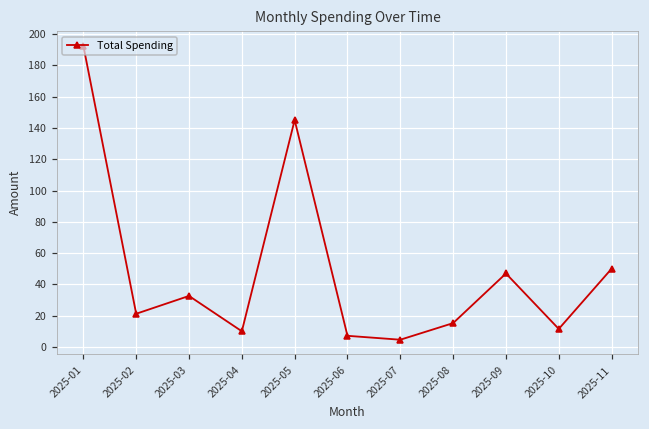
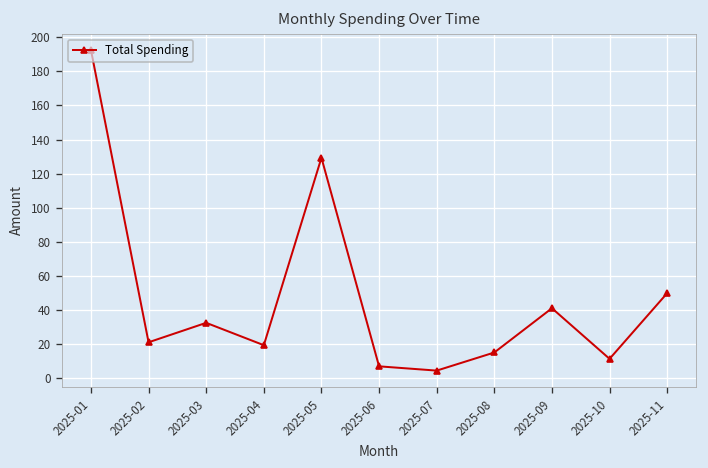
  {
    "2025-02": 21,
    "2025-03": 33,
-   "2025-04": 10,
-   "2025-05": 145,
+   "2025-04": 20,
+   "2025-05": 129,
    "2025-06": 7,
    "2025-07": 5,
    "2025-08": 15,
-   "2025-09": 47,
+   "2025-09": 41,
    "2025-10": 12,
    "2025-11": 50
  }
